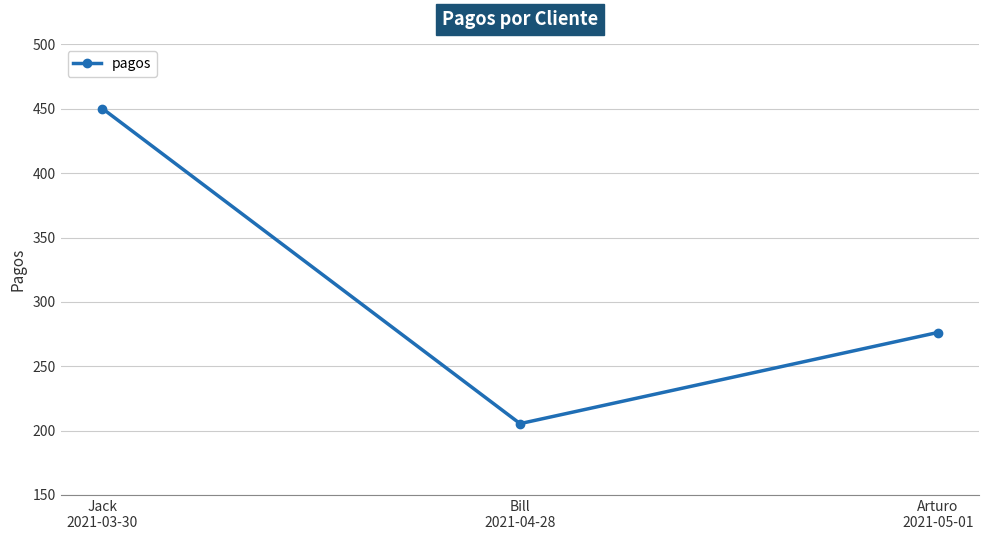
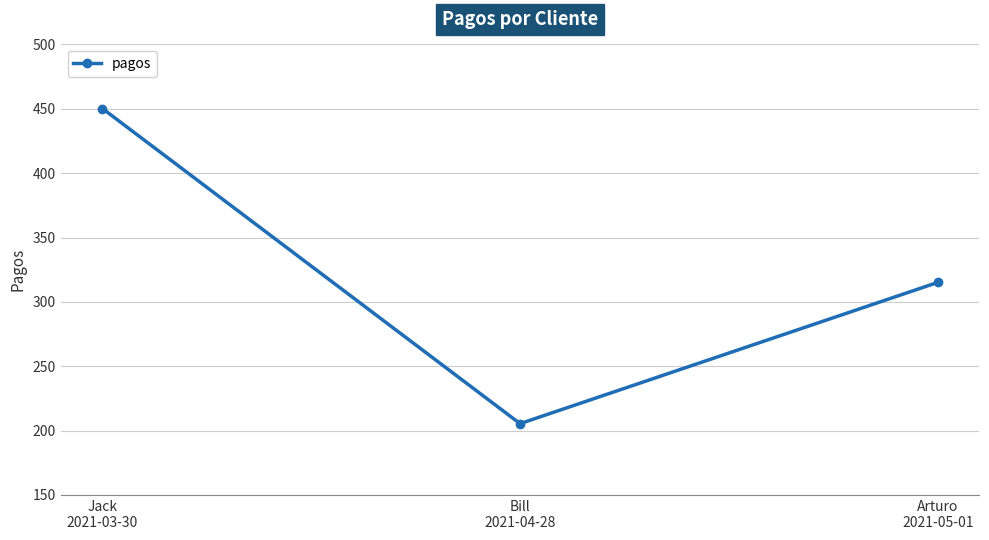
  {
    "Jack 2021-03-30": 450,
    "Bill 2021-04-28": 205,
-   "Arturo 2021-05-01": 276
+   "Arturo 2021-05-01": 315
  }
